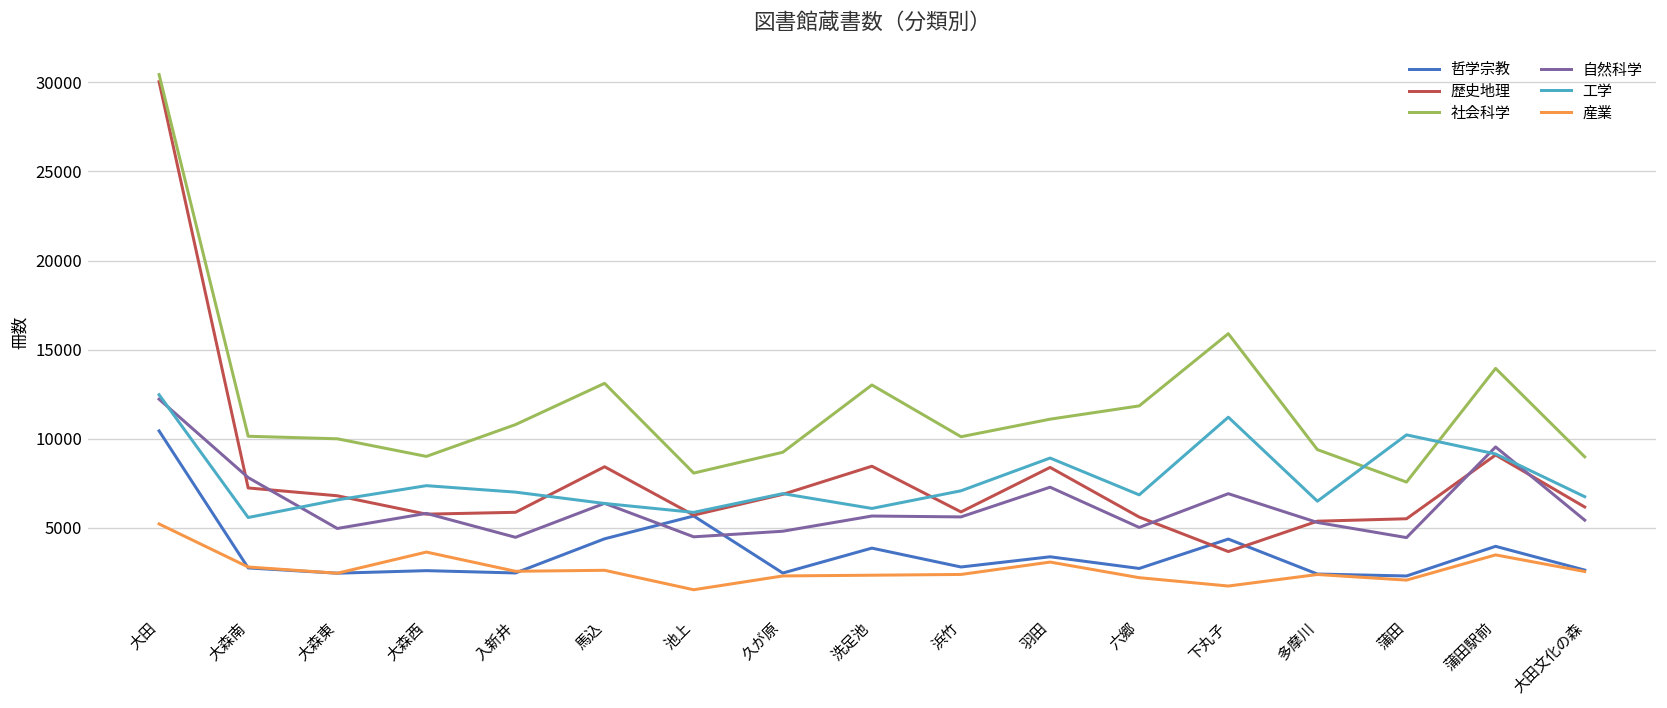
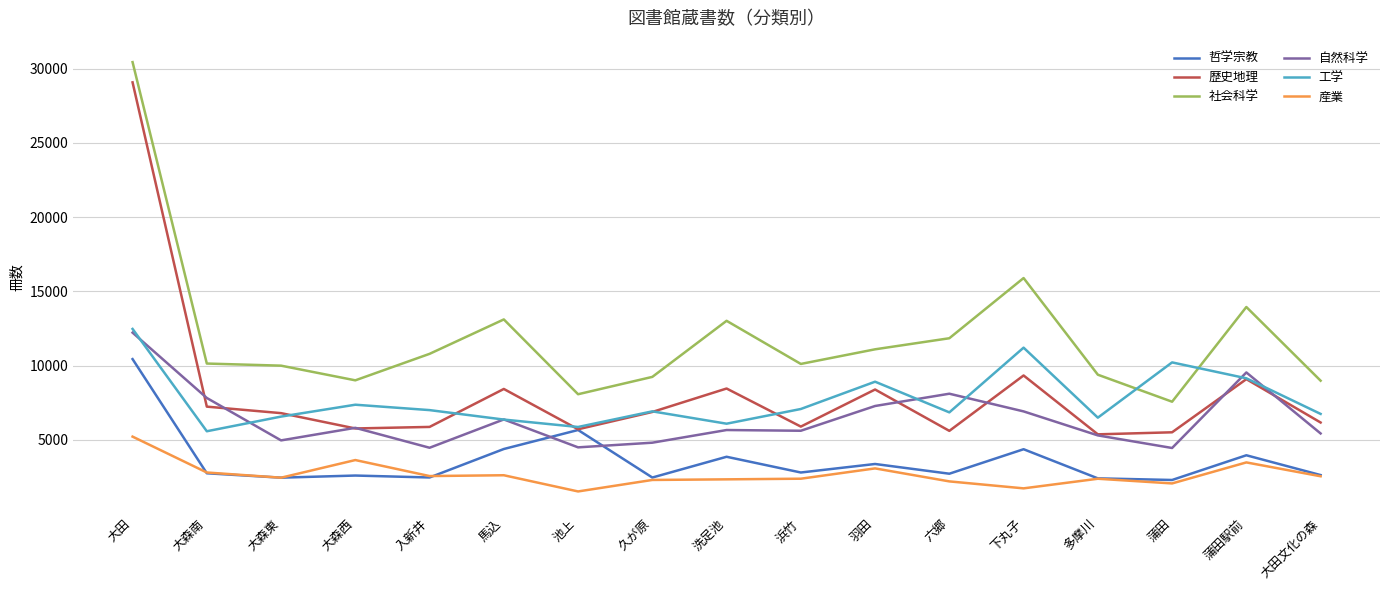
  {
    "歴史地理": {
-     "大田": 30000,
+     "大田": 29100,
      "大森南": 7200,
      "大森東": 6800,
      "入新井": 5900,
      "馬込": 8400,
      "洗足池": 8500,
      "浜竹": 5900,
      "羽田": 8400,
      "六郷": 5600,
-     "下丸子": 3700,
+     "下丸子": 9300,
      "蒲田": 5500,
      "大田文化の森": 6200
    },
    "社会科学": {
      "大田": 30400,
      "大森南": 10100,
      "大森東": 10000,
      "大森西": 9000,
      "入新井": 10800,
      "馬込": 13100,
      "池上": 8100,
      "久が原": 9200,
      "洗足池": 13000,
      "浜竹": 10100,
      "羽田": 11100,
      "六郷": 11800,
      "下丸子": 15900,
      "多摩川": 9400,
      "蒲田": 7600,
      "蒲田駅前": 14000,
      "大田文化の森": 9000
    },
    "自然科学": {
      "大田": 12200,
      "大森南": 7800,
      "大森東": 5000,
      "入新井": 4500,
      "池上": 4500,
      "久が原": 4800,
      "洗足池": 5700,
      "浜竹": 5600,
      "羽田": 7300,
-     "六郷": 5000,
+     "六郷": 8100,
      "下丸子": 6900,
      "蒲田": 4500,
      "蒲田駅前": 9500,
      "大田文化の森": 5400
    },
    "産業": {
      "大田": 5200,
      "大森西": 3600,
      "馬込": 2600,
      "池上": 1500,
      "洗足池": 2300,
      "浜竹": 2400,
      "羽田": 3100,
      "六郷": 2200,
      "下丸子": 1700,
      "蒲田": 2100,
      "蒲田駅前": 3500
    }
  }
